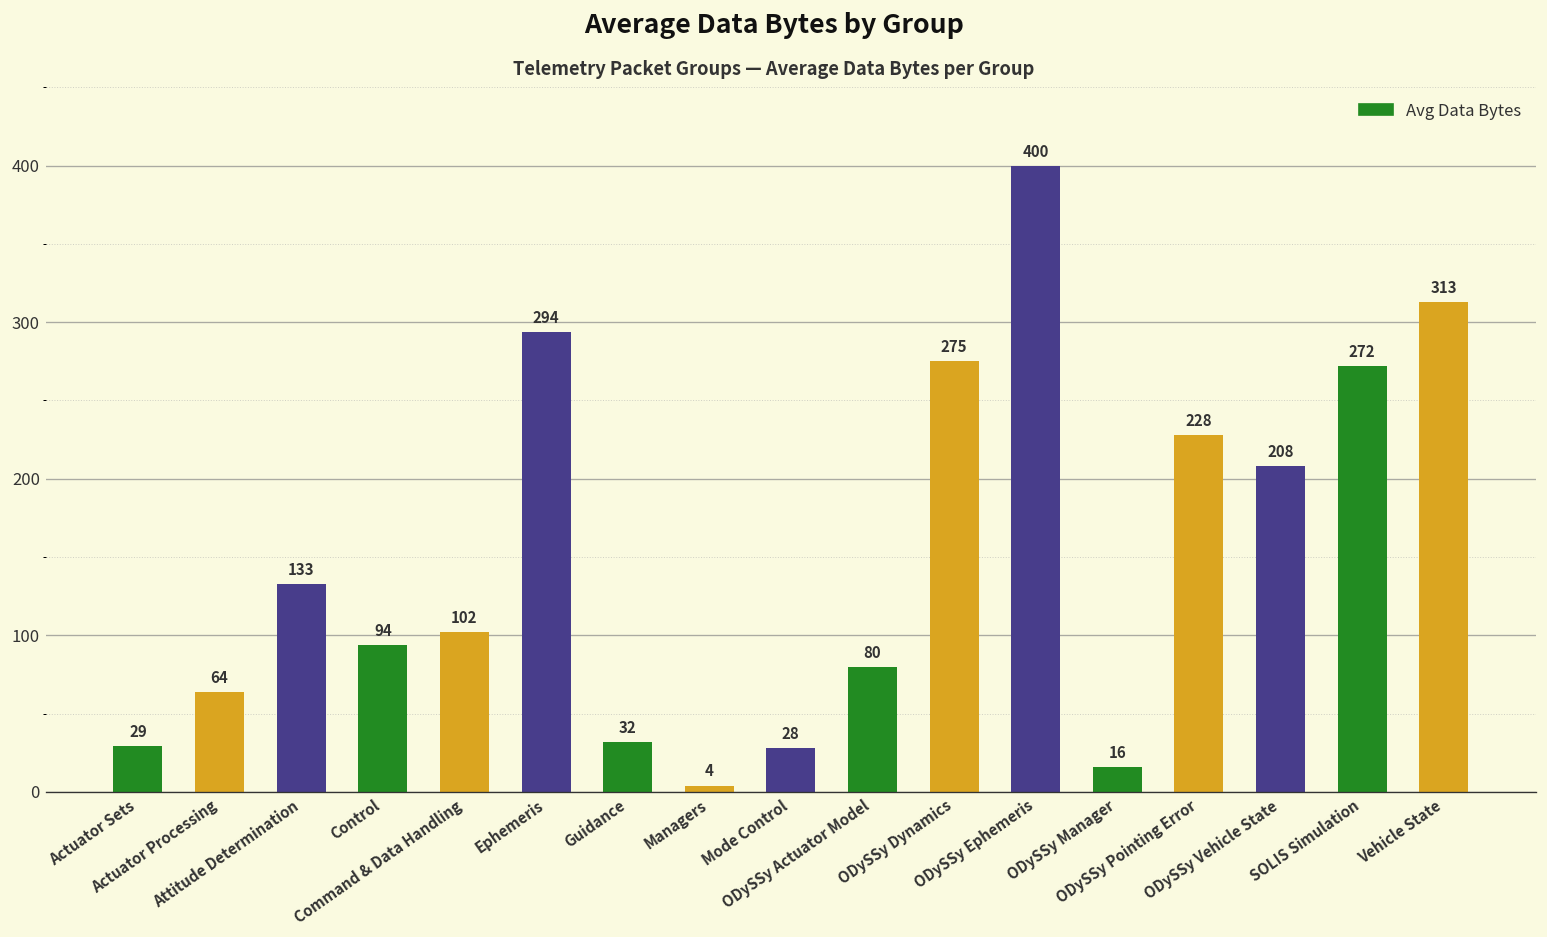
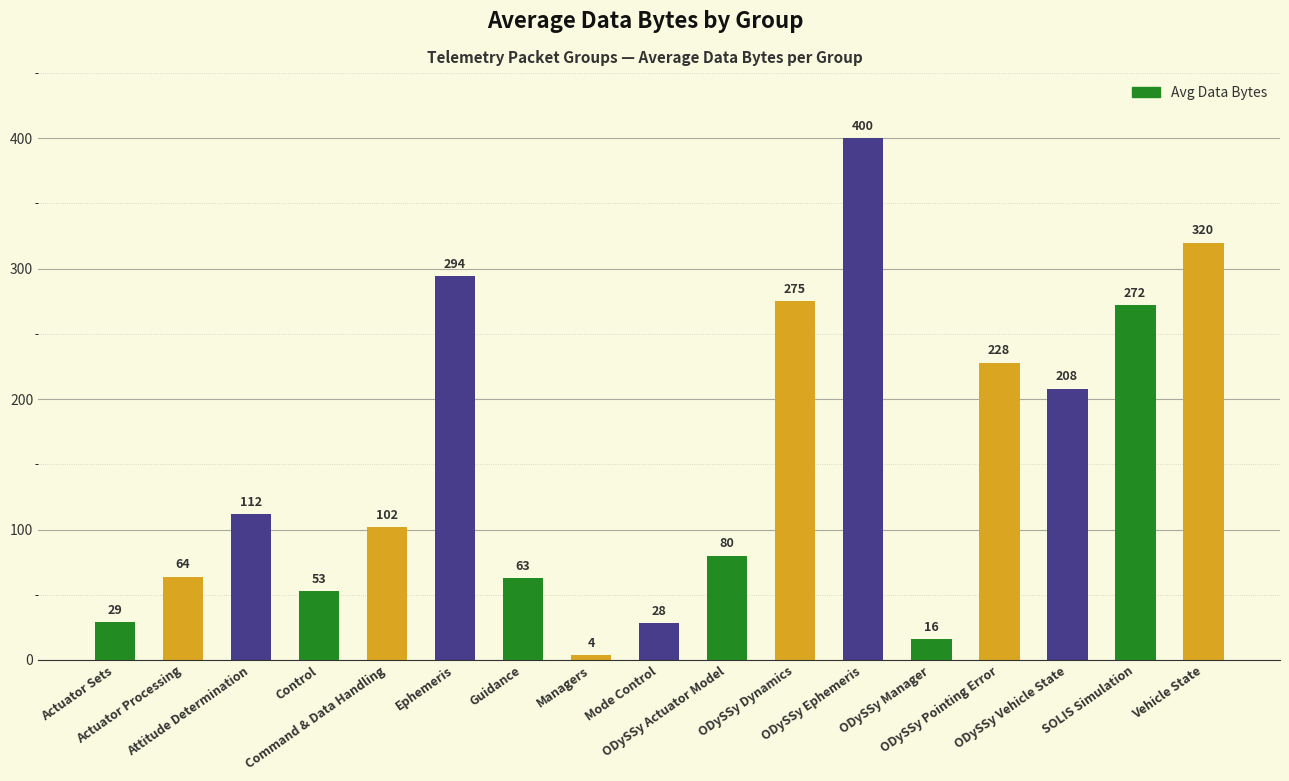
  {
    "Actuator Sets": 29,
    "Actuator Processing": 64,
-   "Attitude Determination": 133,
-   "Control": 94,
+   "Attitude Determination": 112,
+   "Control": 53,
    "Command & Data Handling": 102,
    "Ephemeris": 294,
-   "Guidance": 32,
+   "Guidance": 63,
    "Managers": 4,
    "Mode Control": 28,
    "ODySSy Actuator Model": 80,
    "ODySSy Dynamics": 275,
    "ODySSy Ephemeris": 400,
    "ODySSy Manager": 16,
    "ODySSy Pointing Error": 228,
    "ODySSy Vehicle State": 208,
    "SOLIS Simulation": 272,
-   "Vehicle State": 313
+   "Vehicle State": 320
  }
